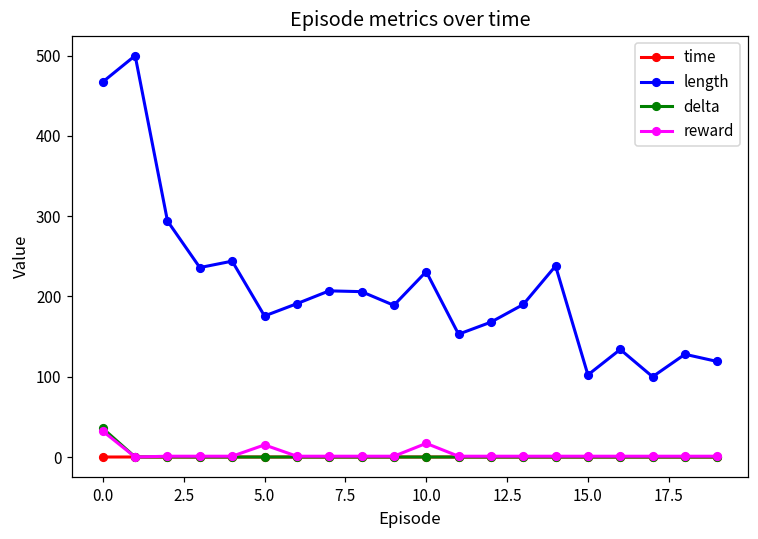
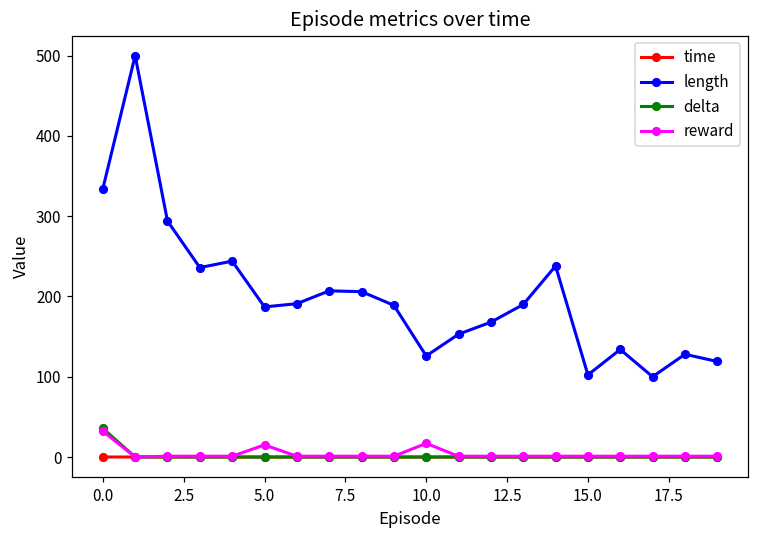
  {
    "time": {
      "0.0": 0
    },
    "length": {
-     "0.0": 470,
-     "5.0": 180,
-     "10.0": 230,
+     "0.0": 330,
+     "5.0": 190,
+     "10.0": 130,
      "15.0": 100
    },
    "delta": {
      "0.0": 40
    },
    "reward": {
      "0.0": 30,
      "5.0": 20,
      "10.0": 20
    }
  }
